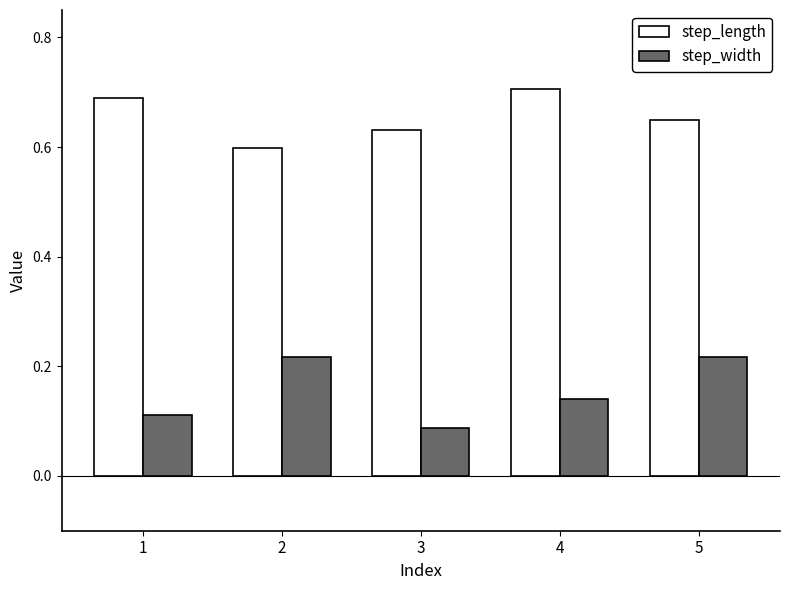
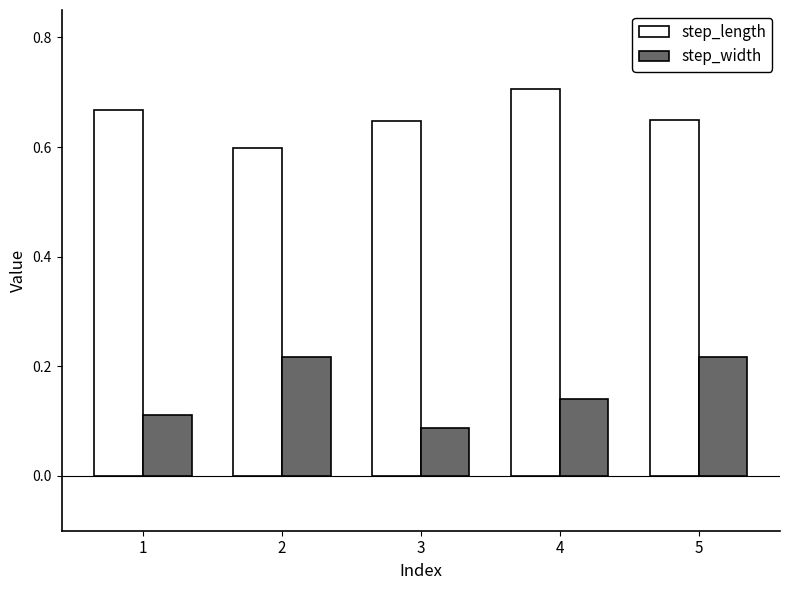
  {
    "step_length": {
-     "1": 0.69,
+     "1": 0.67,
      "2": 0.60,
-     "3": 0.63,
+     "3": 0.65,
      "4": 0.71,
      "5": 0.65
    },
    "step_width": {
      "1": 0.11,
      "2": 0.22,
      "3": 0.09,
      "4": 0.14,
      "5": 0.22
    }
  }
